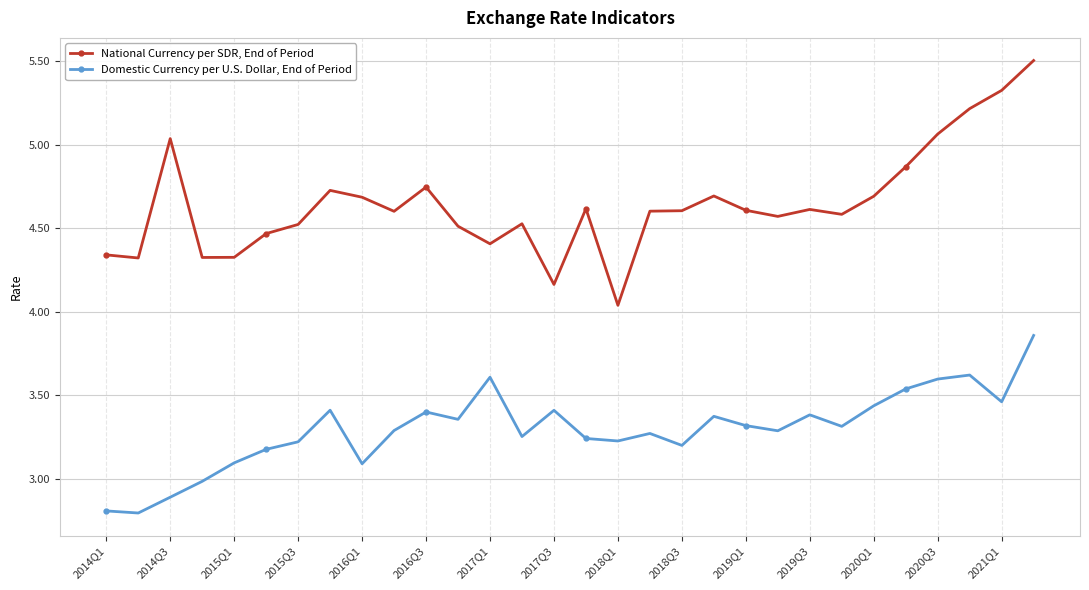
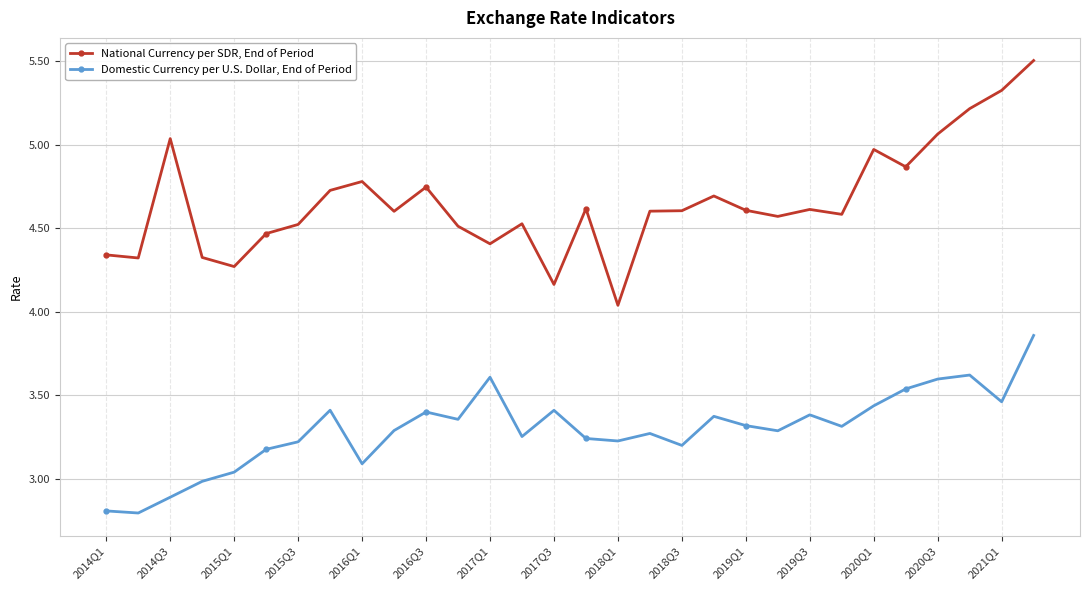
  {
    "National Currency per SDR, End of Period": {
      "2014Q1": 4.34,
      "2014Q3": 5.04,
-     "2015Q1": 4.33,
+     "2015Q1": 4.27,
      "2015Q3": 4.52,
-     "2016Q1": 4.69,
+     "2016Q1": 4.78,
      "2016Q3": 4.75,
      "2017Q1": 4.41,
      "2017Q3": 4.16,
      "2018Q1": 4.04,
      "2018Q3": 4.60,
      "2019Q1": 4.61,
      "2019Q3": 4.61,
-     "2020Q1": 4.69,
+     "2020Q1": 4.97,
      "2020Q3": 5.06,
      "2021Q1": 5.32
    },
    "Domestic Currency per U.S. Dollar, End of Period": {
      "2014Q1": 2.81,
      "2014Q3": 2.89,
-     "2015Q1": 3.10,
+     "2015Q1": 3.04,
      "2015Q3": 3.22,
      "2016Q1": 3.09,
      "2016Q3": 3.40,
      "2017Q1": 3.61,
      "2017Q3": 3.41,
      "2018Q1": 3.23,
      "2018Q3": 3.20,
      "2019Q1": 3.32,
      "2019Q3": 3.38,
      "2020Q1": 3.44,
      "2020Q3": 3.60,
      "2021Q1": 3.46
    }
  }
